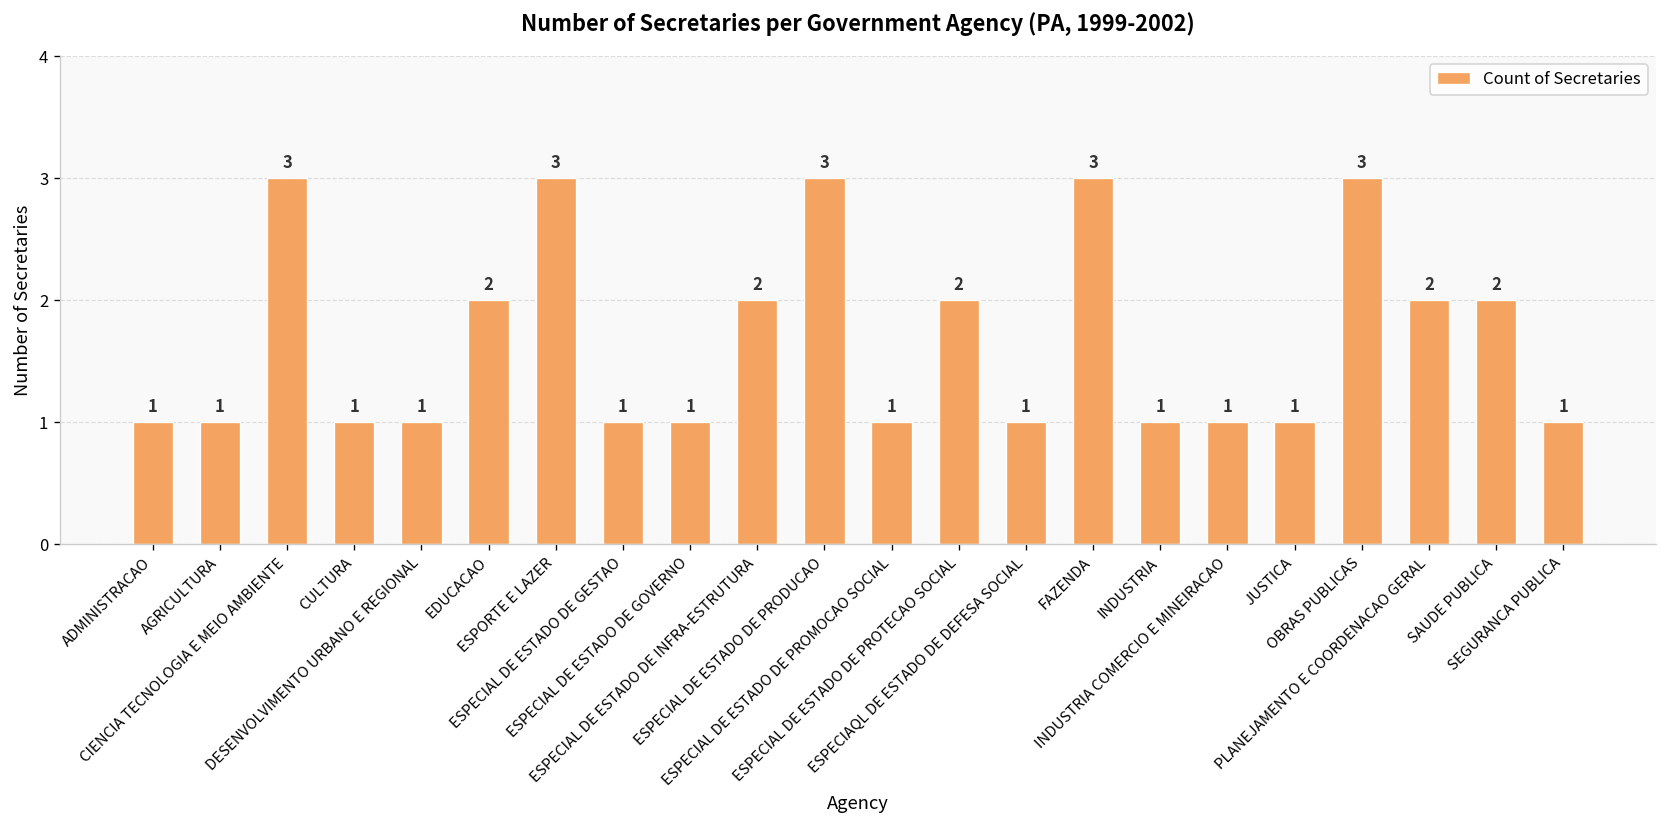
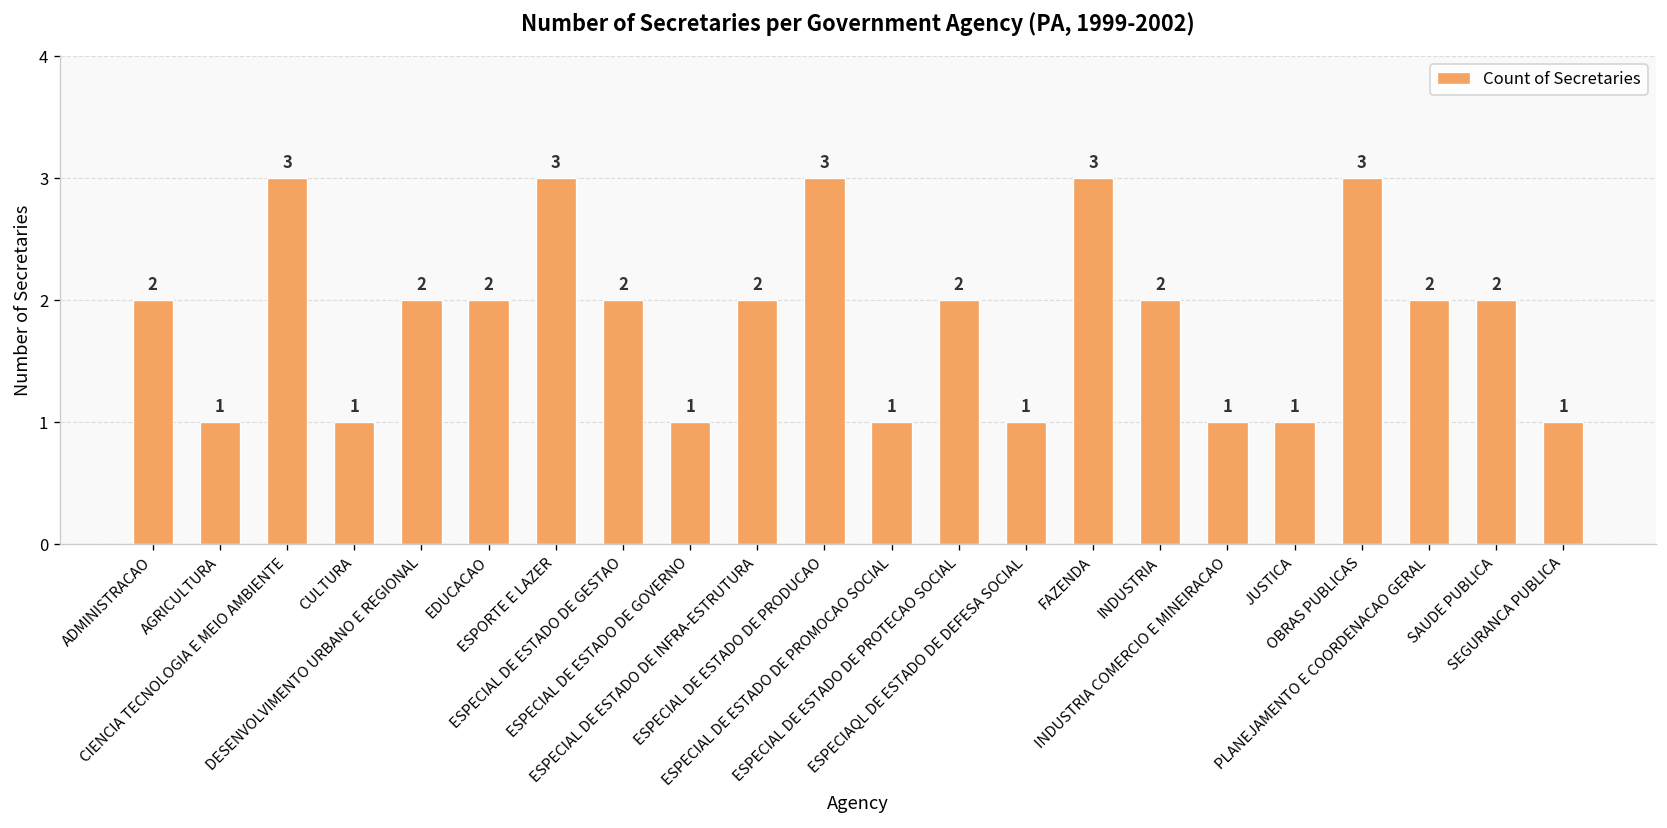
  {
-   "ADMINISTRACAO": 1,
+   "ADMINISTRACAO": 2,
    "AGRICULTURA": 1,
    "CIENCIA TECNOLOGIA E MEIO AMBIENTE": 3,
    "CULTURA": 1,
-   "DESENVOLVIMENTO URBANO E REGIONAL": 1,
+   "DESENVOLVIMENTO URBANO E REGIONAL": 2,
    "EDUCACAO": 2,
    "ESPORTE E LAZER": 3,
-   "ESPECIAL DE ESTADO DE GESTAO": 1,
+   "ESPECIAL DE ESTADO DE GESTAO": 2,
    "ESPECIAL DE ESTADO DE GOVERNO": 1,
    "ESPECIAL DE ESTADO DE INFRA-ESTRUTURA": 2,
    "ESPECIAL DE ESTADO DE PRODUCAO": 3,
    "ESPECIAL DE ESTADO DE PROMOCAO SOCIAL": 1,
    "ESPECIAL DE ESTADO DE PROTECAO SOCIAL": 2,
    "ESPECIAQL DE ESTADO DE DEFESA SOCIAL": 1,
    "FAZENDA": 3,
-   "INDUSTRIA": 1,
+   "INDUSTRIA": 2,
    "INDUSTRIA COMERCIO E MINEIRACAO": 1,
    "JUSTICA": 1,
    "OBRAS PUBLICAS": 3,
    "PLANEJAMENTO E COORDENACAO GERAL": 2,
    "SAUDE PUBLICA": 2,
    "SEGURANCA PUBLICA": 1
  }
